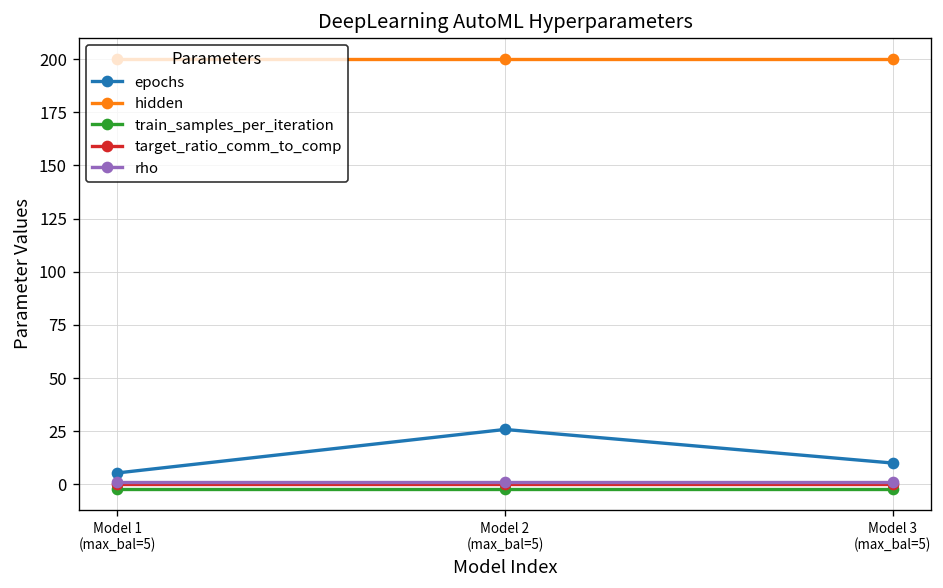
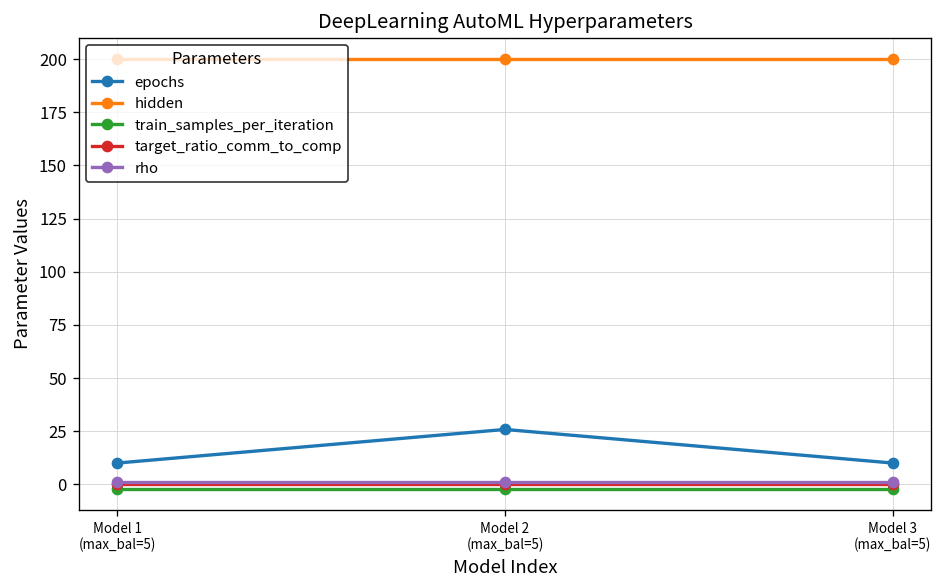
  {
    "epochs": {
-     "Model 1 (max_bal=5)": 5,
+     "Model 1 (max_bal=5)": 10,
      "Model 2 (max_bal=5)": 26,
      "Model 3 (max_bal=5)": 10
    },
    "hidden": {
      "Model 2 (max_bal=5)": 200,
      "Model 3 (max_bal=5)": 200
    },
    "train_samples_per_iteration": {
      "Model 1 (max_bal=5)": -2,
      "Model 2 (max_bal=5)": -2,
      "Model 3 (max_bal=5)": -2
    }
  }
